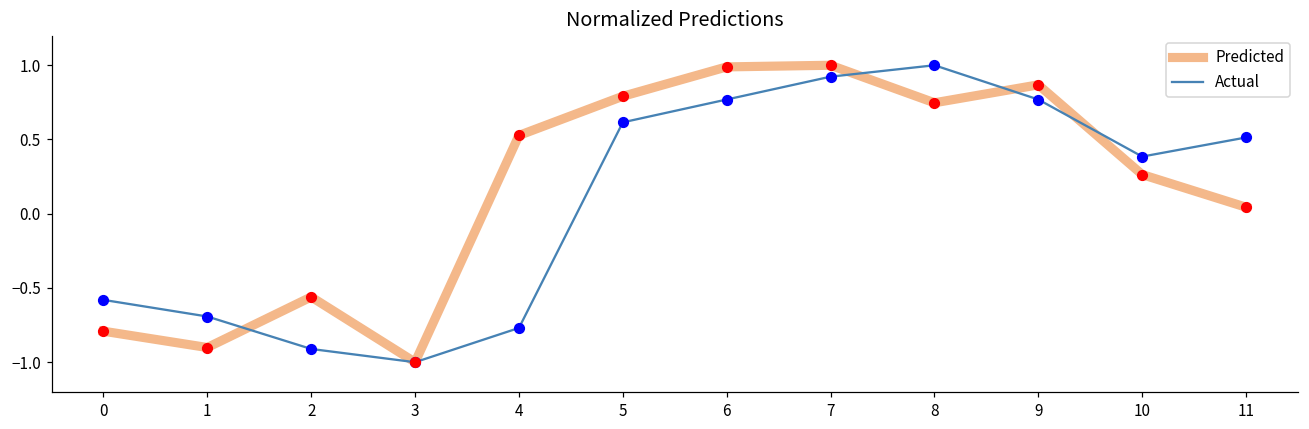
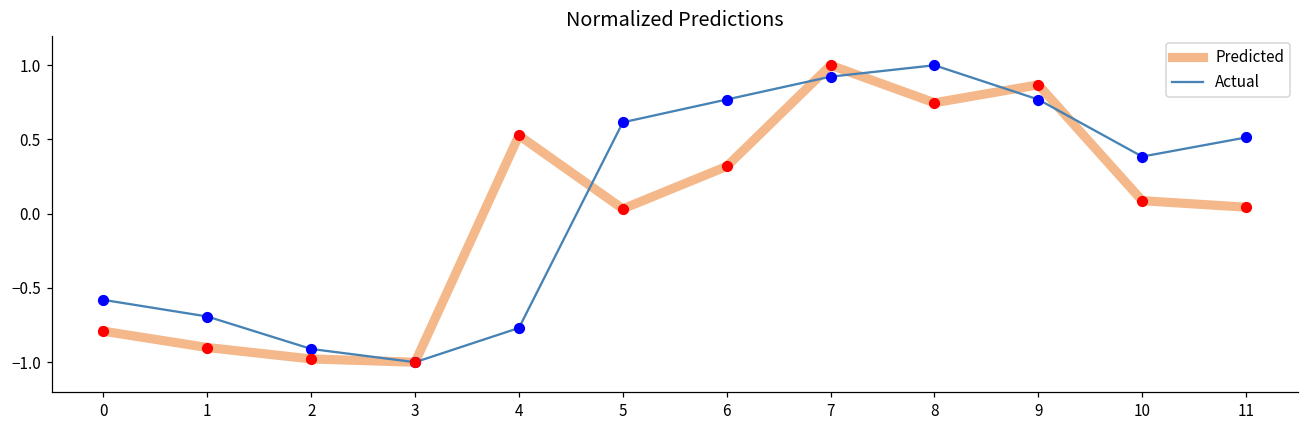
  {
    "Predicted": {
      "0": -0.79,
      "1": -0.90,
-     "2": -0.56,
+     "2": -0.98,
      "4": 0.53,
-     "5": 0.79,
-     "6": 0.99,
+     "5": 0.03,
+     "6": 0.32,
      "7": 1.00,
      "8": 0.75,
      "9": 0.87,
-     "10": 0.26,
+     "10": 0.09,
      "11": 0.04
    },
    "Actual": {
      "0": -0.58,
      "1": -0.69,
      "2": -0.91,
      "4": -0.77,
      "5": 0.62,
      "6": 0.77,
      "7": 0.92,
      "8": 1.00,
      "9": 0.77,
      "10": 0.38,
      "11": 0.51
    }
  }
